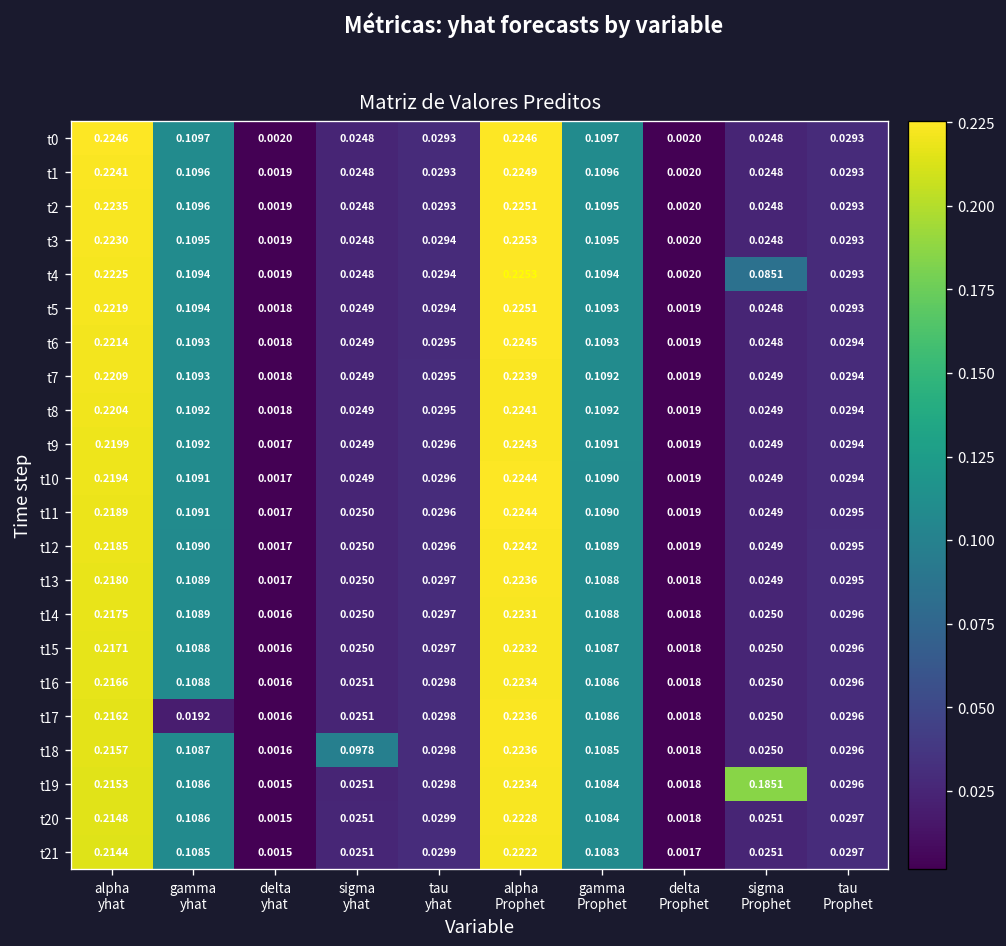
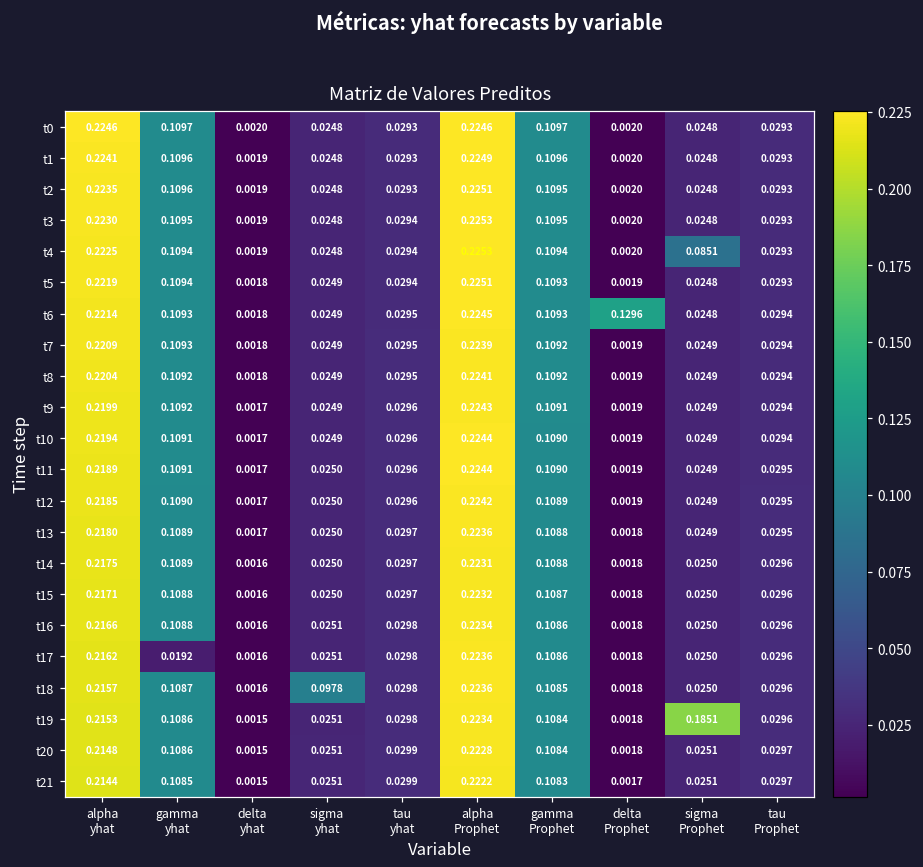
  {
    "t6": {
      "alpha yhat": 0.2214,
      "gamma yhat": 0.1093,
      "delta yhat": 0.0018,
      "sigma yhat": 0.0249,
      "tau yhat": 0.0295,
      "alpha Prophet": 0.2245,
      "gamma Prophet": 0.1093,
-     "delta Prophet": 0.0019,
+     "delta Prophet": 0.1296,
      "sigma Prophet": 0.0248,
      "tau Prophet": 0.0294
    }
  }
